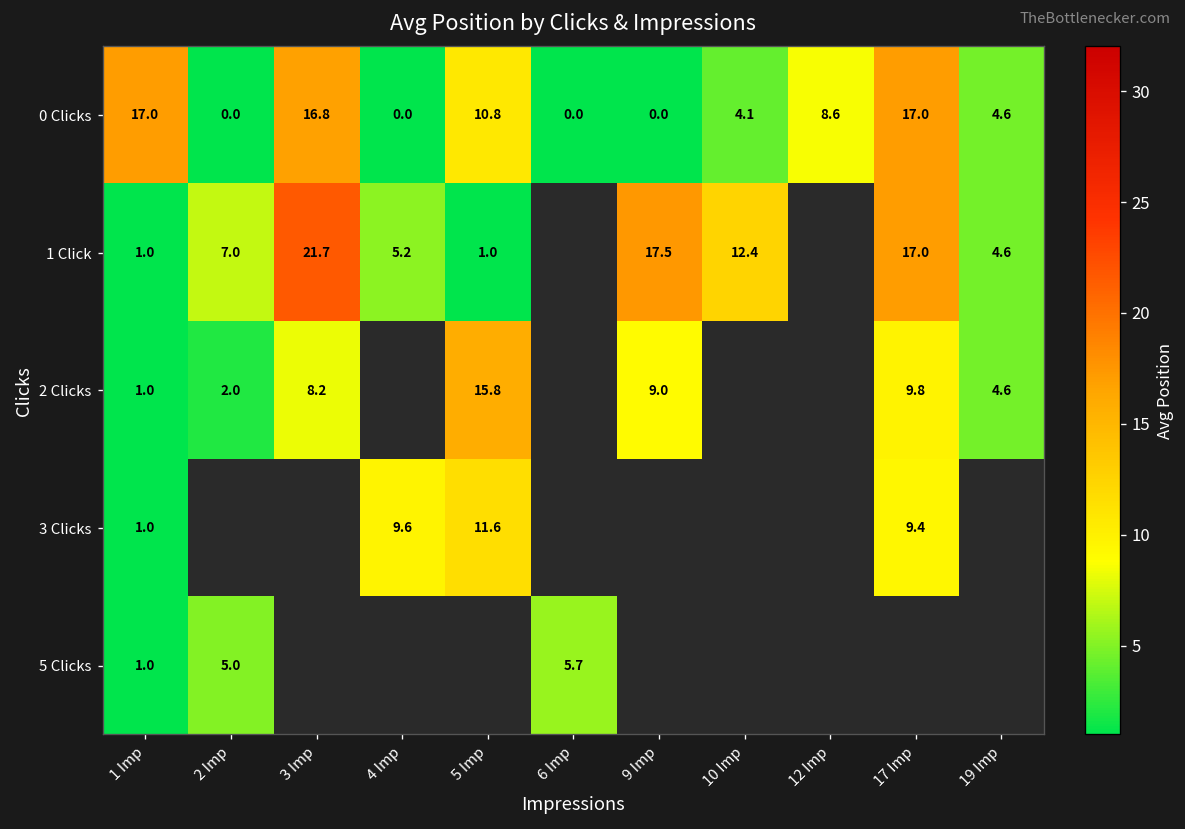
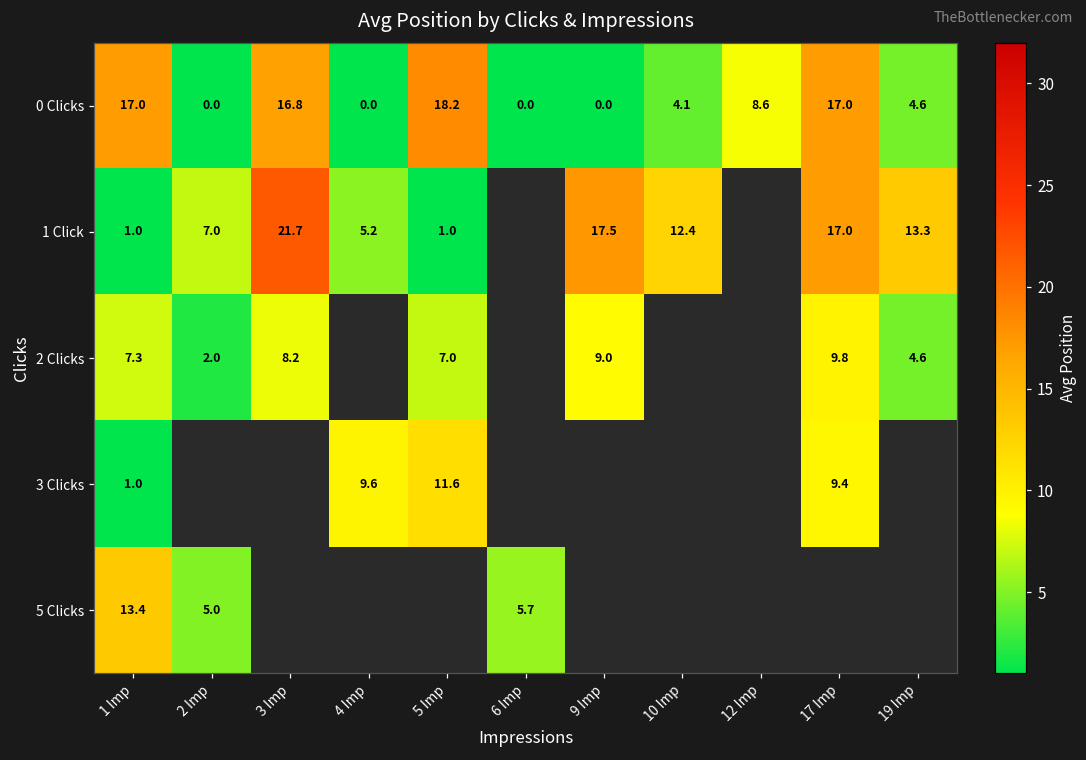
  {
    "0 Clicks": {
      "1 Imp": 17.0,
      "2 Imp": 0.0,
      "3 Imp": 16.8,
      "4 Imp": 0.0,
-     "5 Imp": 10.8,
+     "5 Imp": 18.2,
      "6 Imp": 0.0,
      "9 Imp": 0.0,
      "10 Imp": 4.1,
      "12 Imp": 8.6,
      "17 Imp": 17.0,
      "19 Imp": 4.6
    },
    "1 Click": {
      "1 Imp": 1.0,
      "2 Imp": 7.0,
      "3 Imp": 21.7,
      "4 Imp": 5.2,
      "5 Imp": 1.0,
      "9 Imp": 17.5,
      "10 Imp": 12.4,
      "17 Imp": 17.0,
-     "19 Imp": 4.6
+     "19 Imp": 13.3
    },
    "2 Clicks": {
-     "1 Imp": 1.0,
+     "1 Imp": 7.3,
      "2 Imp": 2.0,
      "3 Imp": 8.2,
-     "5 Imp": 15.8,
+     "5 Imp": 7.0,
      "9 Imp": 9.0,
      "17 Imp": 9.8,
      "19 Imp": 4.6
    },
    "3 Clicks": {
      "1 Imp": 1.0,
      "4 Imp": 9.6,
      "5 Imp": 11.6,
      "17 Imp": 9.4
    },
    "5 Clicks": {
-     "1 Imp": 1.0,
+     "1 Imp": 13.4,
      "2 Imp": 5.0,
      "6 Imp": 5.7
    }
  }
